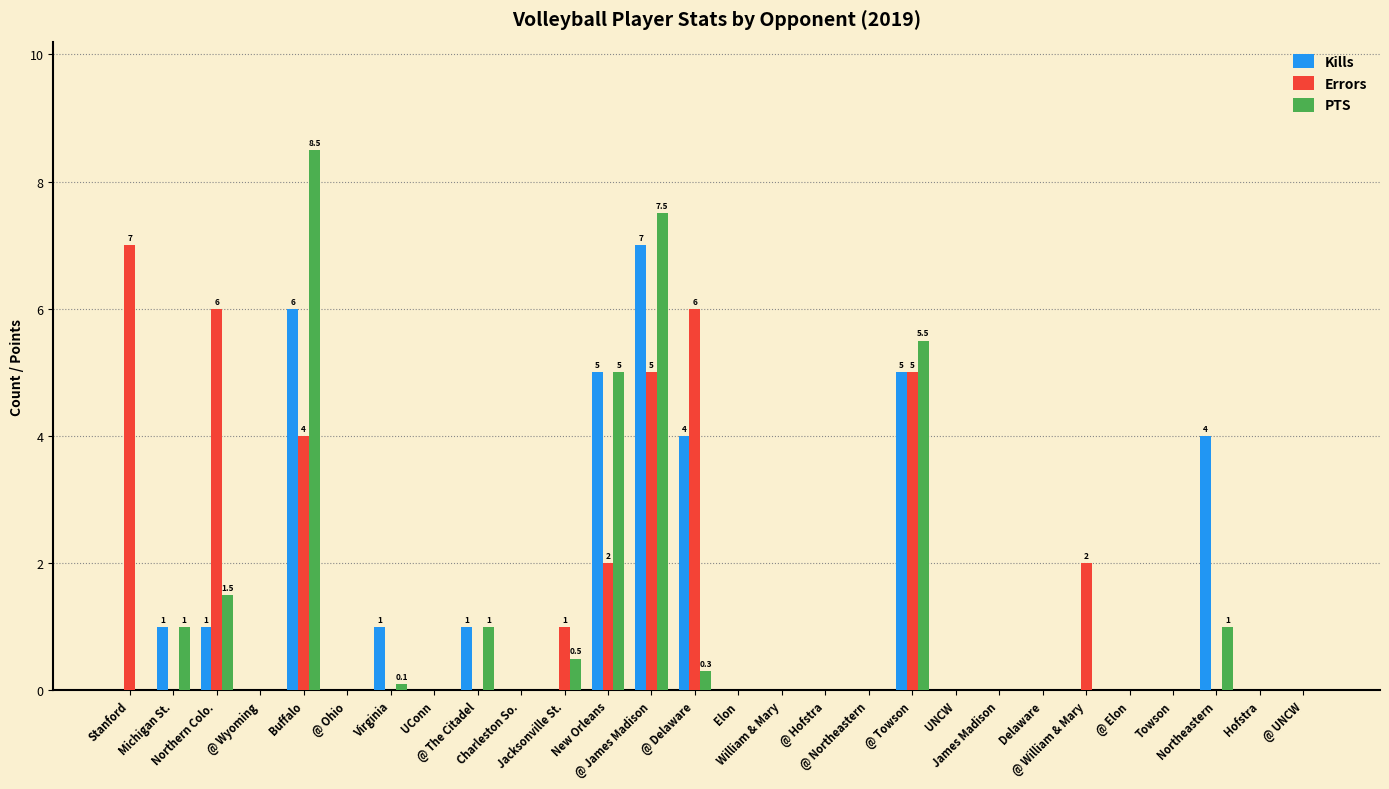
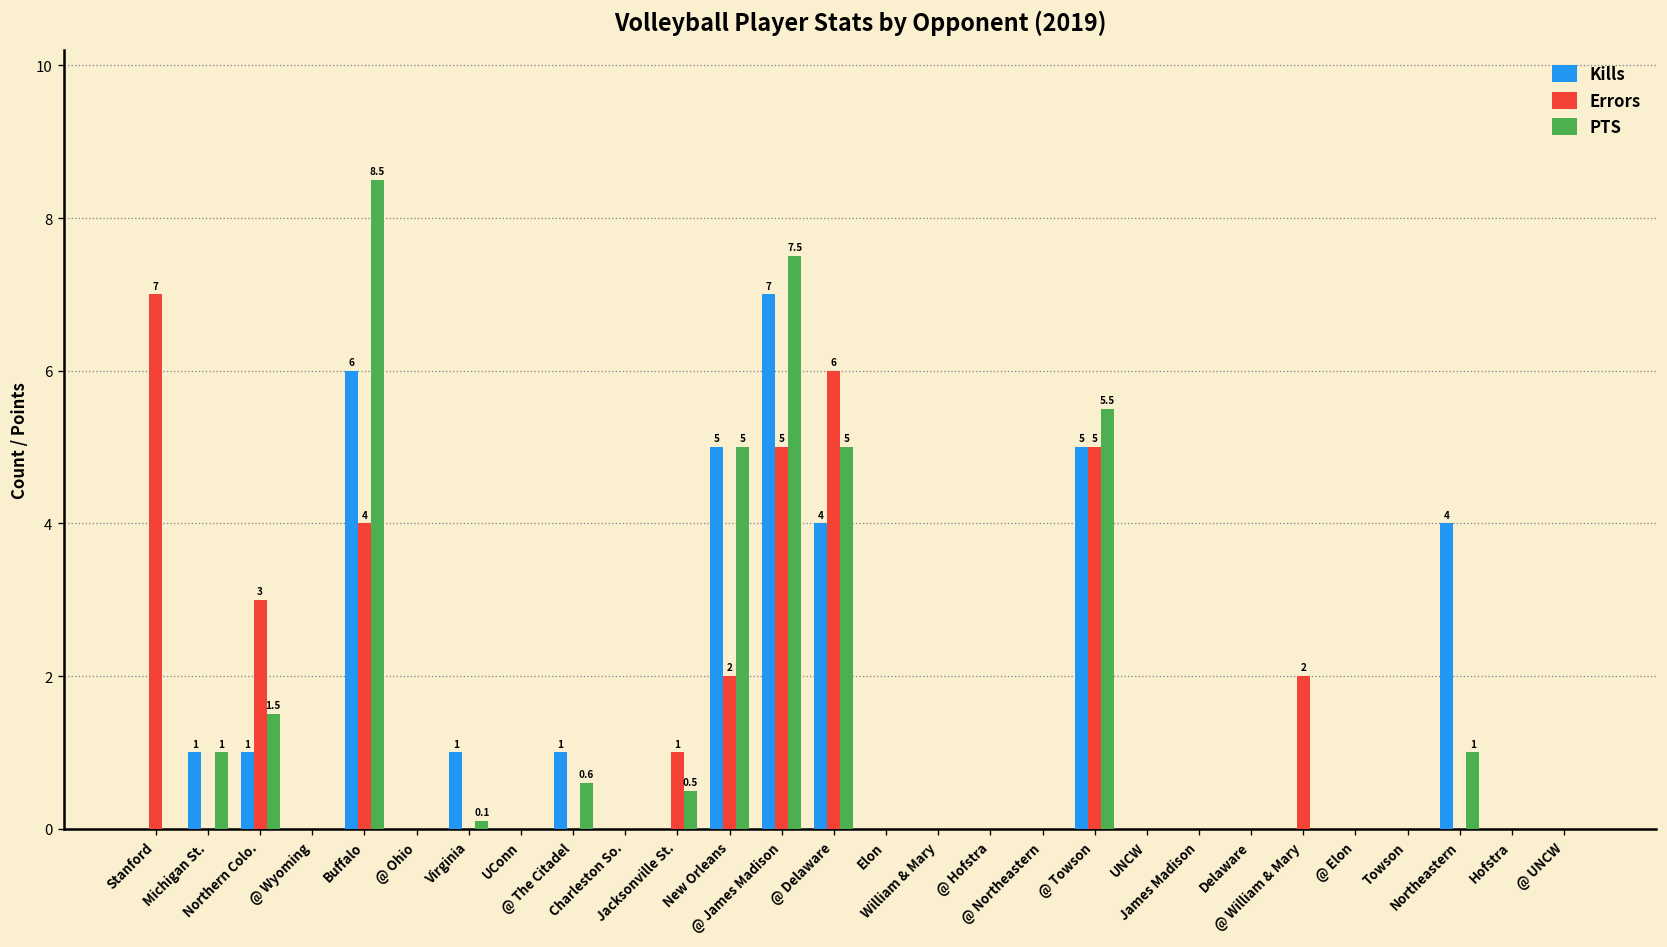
  {
    "Kills": {
      "Michigan St.": 1,
      "Northern Colo.": 1,
      "Buffalo": 6,
      "Virginia": 1,
      "@ The Citadel": 1,
      "New Orleans": 5,
      "@ James Madison": 7,
      "@ Delaware": 4,
      "@ Towson": 5,
      "Northeastern": 4
    },
    "Errors": {
      "Stanford": 7,
-     "Northern Colo.": 6,
+     "Northern Colo.": 3,
      "Buffalo": 4,
      "Jacksonville St.": 1,
      "New Orleans": 2,
      "@ James Madison": 5,
      "@ Delaware": 6,
      "@ Towson": 5,
      "@ William & Mary": 2
    },
    "PTS": {
      "Michigan St.": 1,
      "Northern Colo.": 1.5,
      "Buffalo": 8.5,
      "Virginia": 0.1,
-     "@ The Citadel": 1,
+     "@ The Citadel": 0.6,
      "Jacksonville St.": 0.5,
      "New Orleans": 5,
      "@ James Madison": 7.5,
-     "@ Delaware": 0.3,
+     "@ Delaware": 5,
      "@ Towson": 5.5,
      "Northeastern": 1
    }
  }
